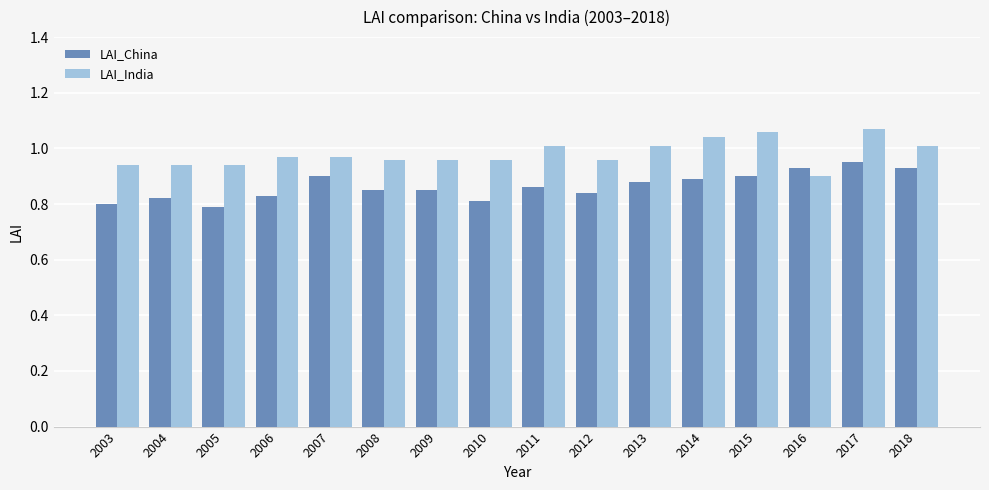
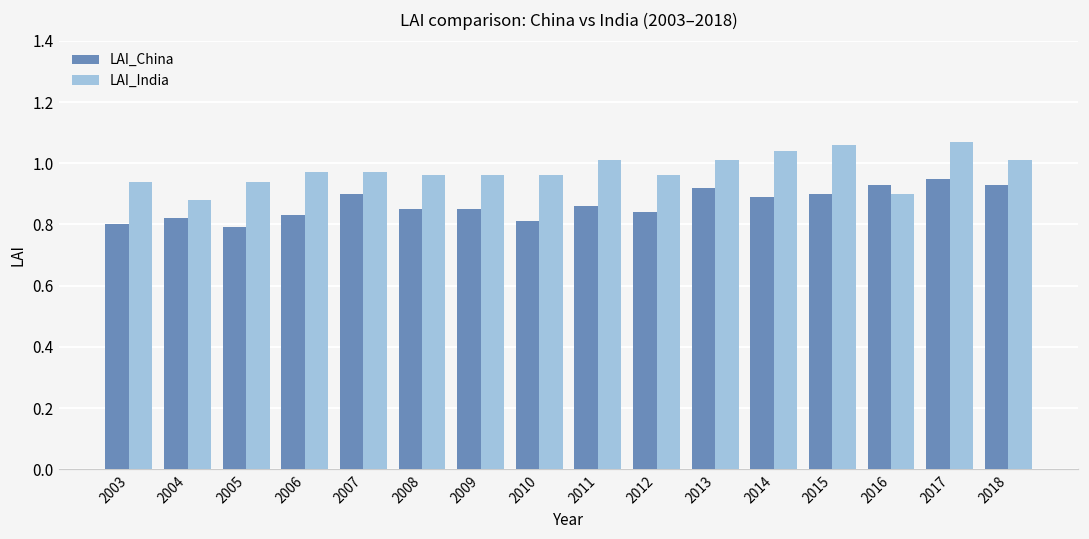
  {
    "LAI_China": {
      "2003": 0.80,
      "2004": 0.82,
      "2005": 0.79,
      "2006": 0.83,
      "2007": 0.90,
      "2008": 0.85,
      "2009": 0.85,
      "2010": 0.81,
      "2011": 0.86,
      "2012": 0.84,
-     "2013": 0.88,
+     "2013": 0.92,
      "2014": 0.89,
      "2015": 0.90,
      "2016": 0.93,
      "2017": 0.95,
      "2018": 0.93
    },
    "LAI_India": {
      "2003": 0.94,
-     "2004": 0.94,
+     "2004": 0.88,
      "2005": 0.94,
      "2006": 0.97,
      "2007": 0.97,
      "2008": 0.96,
      "2009": 0.96,
      "2010": 0.96,
      "2011": 1.01,
      "2012": 0.96,
      "2013": 1.01,
      "2014": 1.04,
      "2015": 1.06,
      "2016": 0.90,
      "2017": 1.07,
      "2018": 1.01
    }
  }
